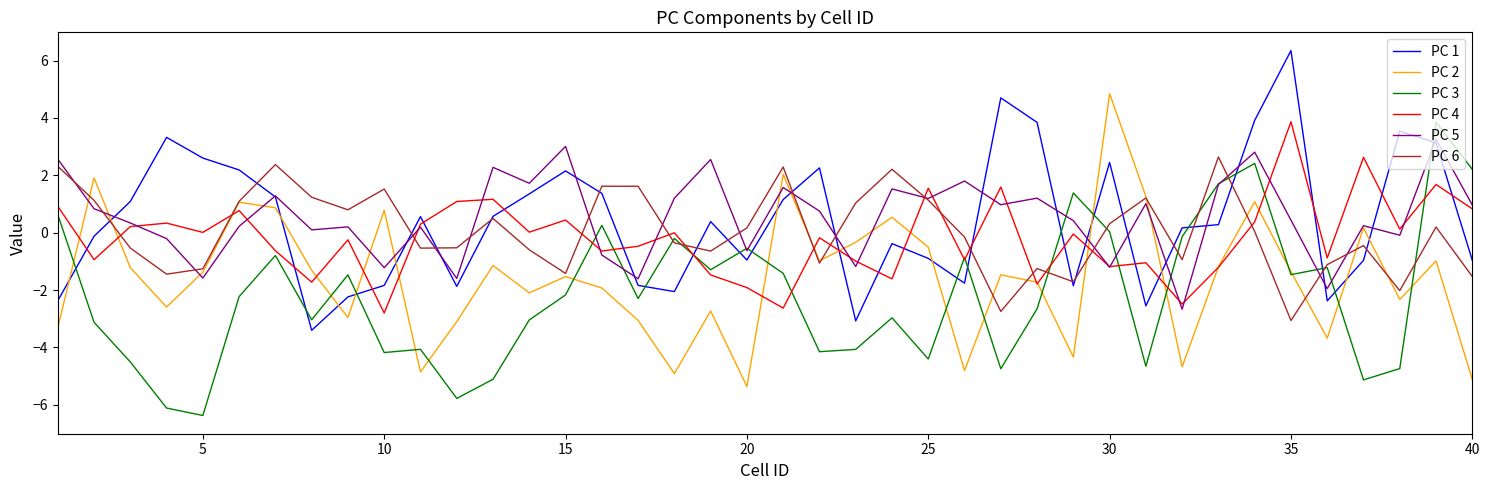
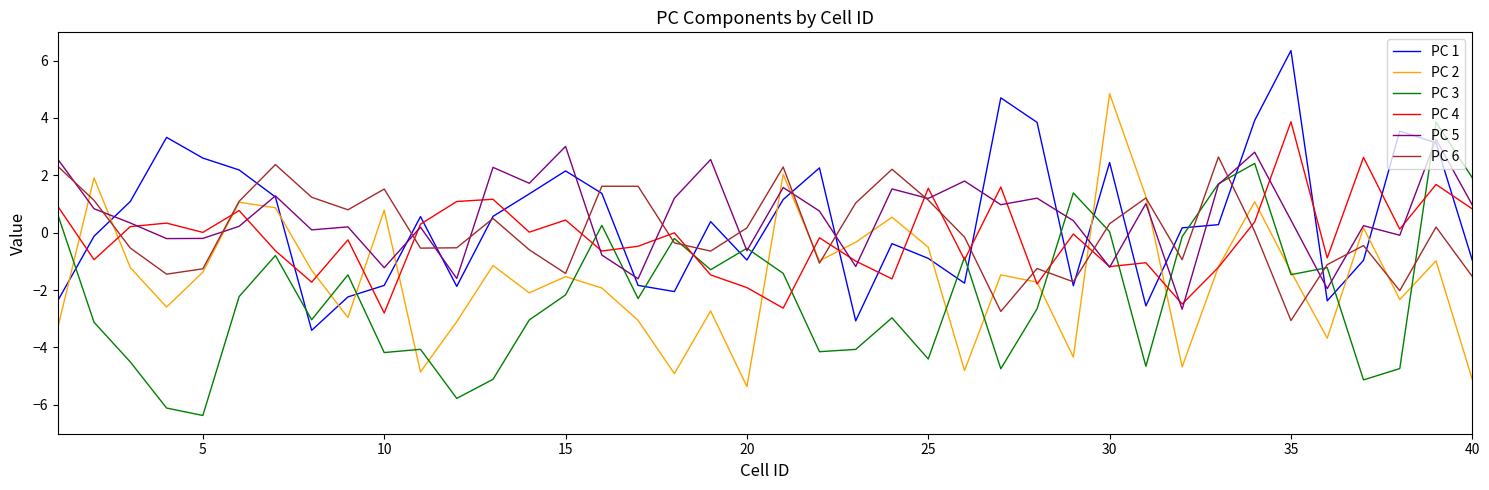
  {
    "PC 1": {
      "5": 2.6,
      "10": -1.8,
      "15": 2.2,
      "20": -1.0,
      "25": -0.9,
      "30": 2.4,
      "35": 6.4,
      "40": -1.0
    },
    "PC 2": {
      "5": -1.4,
      "10": 0.8,
      "15": -1.5,
      "20": -5.4,
      "25": -0.5,
      "30": 4.8,
      "35": -1.4,
      "40": -5.1
    },
    "PC 3": {
      "5": -6.4,
      "10": -4.2,
      "15": -2.2,
      "25": -4.4,
      "30": 0.0,
      "35": -1.5,
-     "40": 2.2
+     "40": 1.9
    },
    "PC 4": {
      "5": 0.0,
      "10": -2.8,
      "15": 0.4,
      "20": -1.9,
      "25": 1.6,
      "35": 3.9,
      "40": 0.8
    },
    "PC 5": {
-     "5": -1.6,
+     "5": -0.2,
      "10": -1.2,
      "15": 3.0,
      "35": 0.4,
      "40": 1.0
    },
    "PC 6": {
      "5": -1.3,
      "10": 1.5,
      "15": -1.4,
      "20": 0.2,
      "30": 0.3,
      "35": -3.1,
      "40": -1.5
    }
  }
